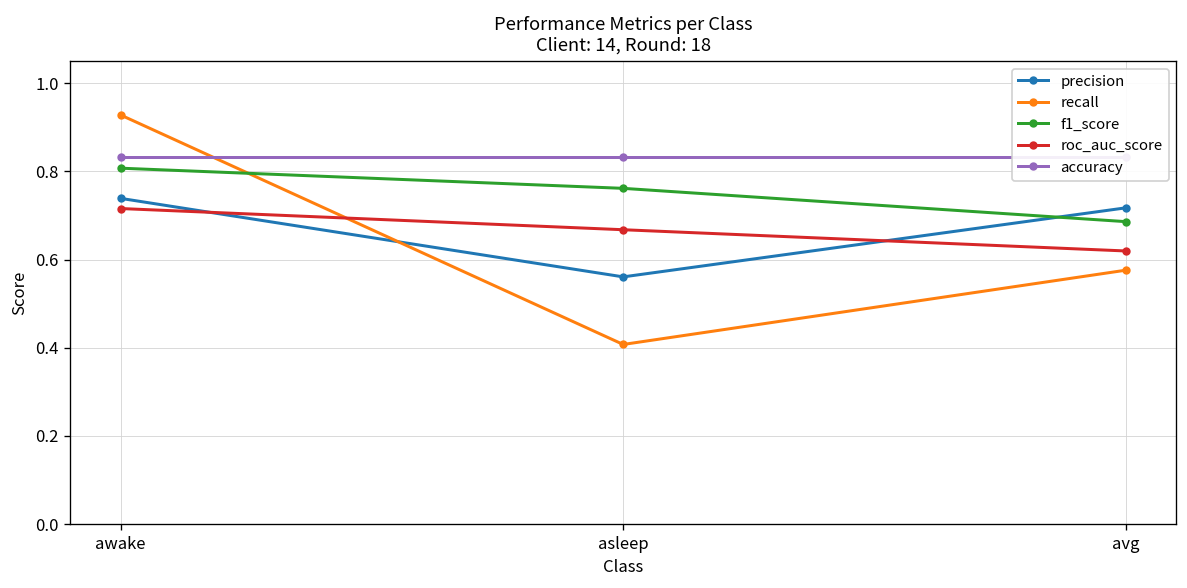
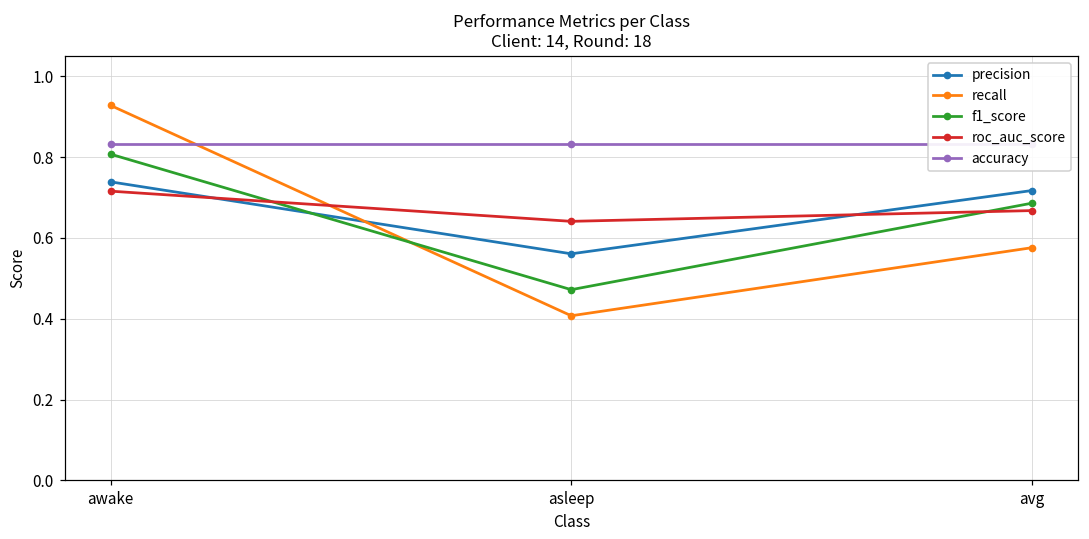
  {
    "precision": {
      "awake": 0.74,
      "asleep": 0.56,
      "avg": 0.72
    },
    "recall": {
      "awake": 0.93,
      "asleep": 0.41,
      "avg": 0.58
    },
    "f1_score": {
      "awake": 0.81,
-     "asleep": 0.76,
+     "asleep": 0.47,
      "avg": 0.69
    },
    "roc_auc_score": {
      "awake": 0.72,
-     "asleep": 0.67,
-     "avg": 0.62
+     "asleep": 0.64,
+     "avg": 0.67
    },
    "accuracy": {
      "awake": 0.83,
      "asleep": 0.83
    }
  }
